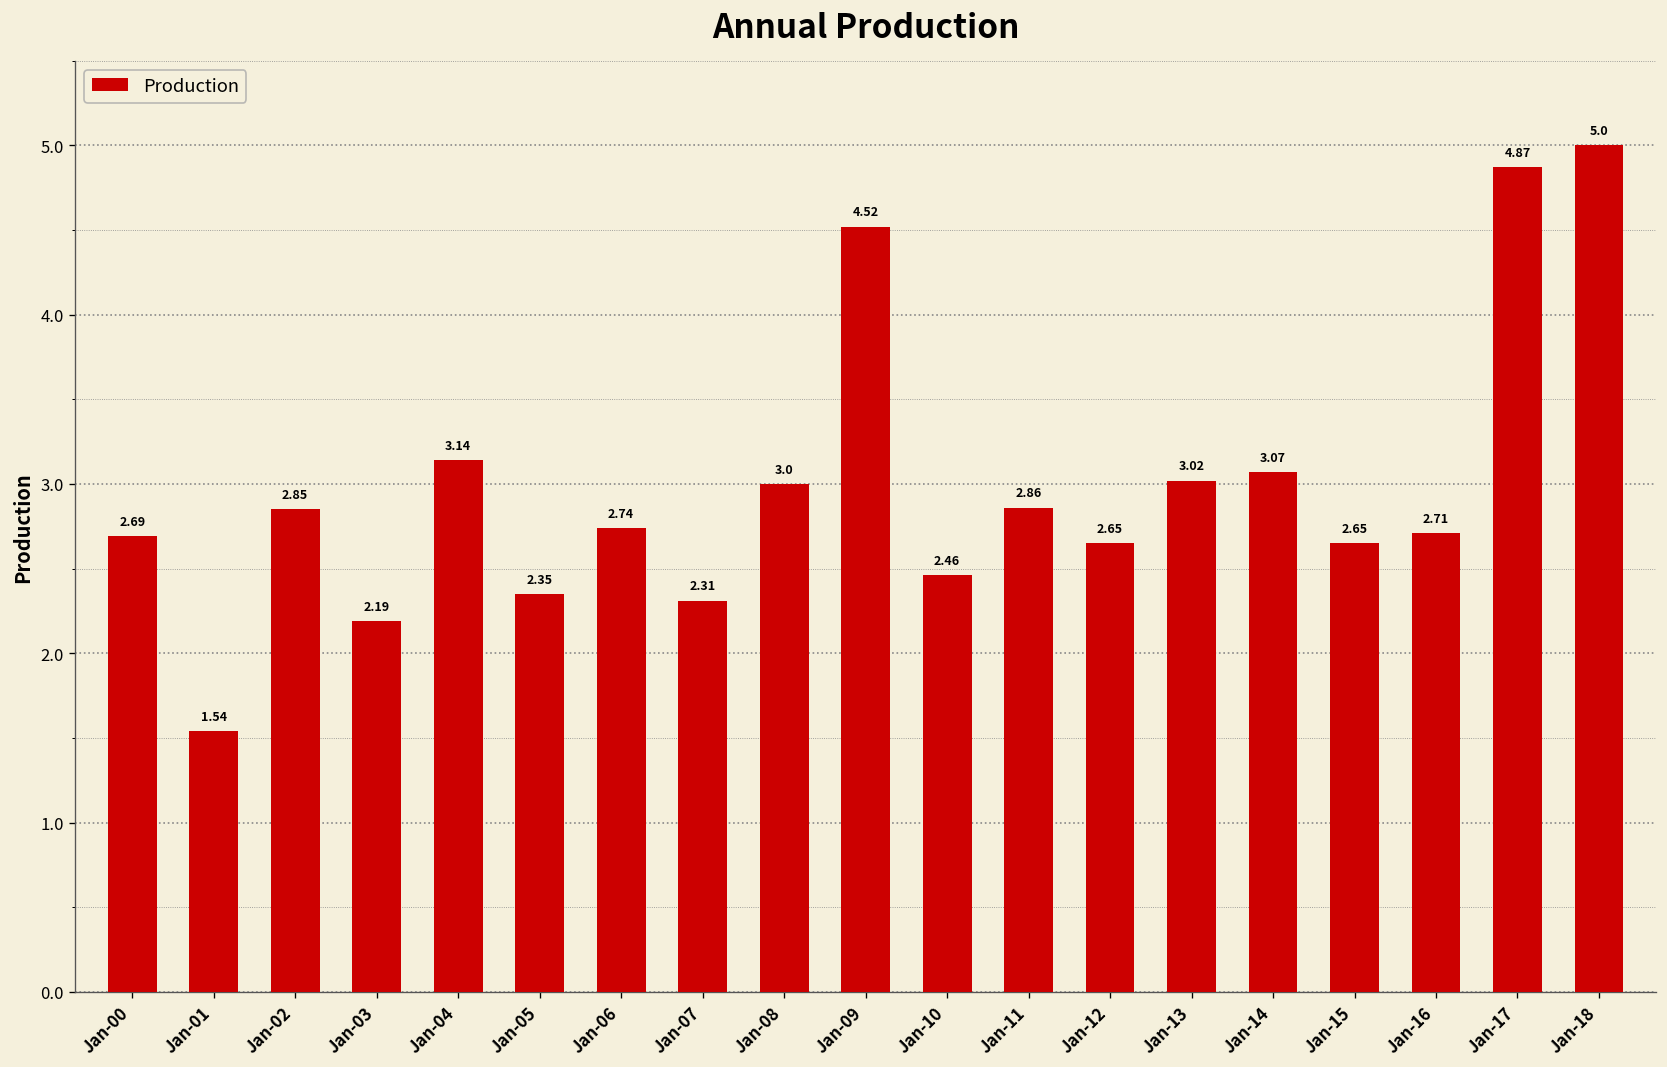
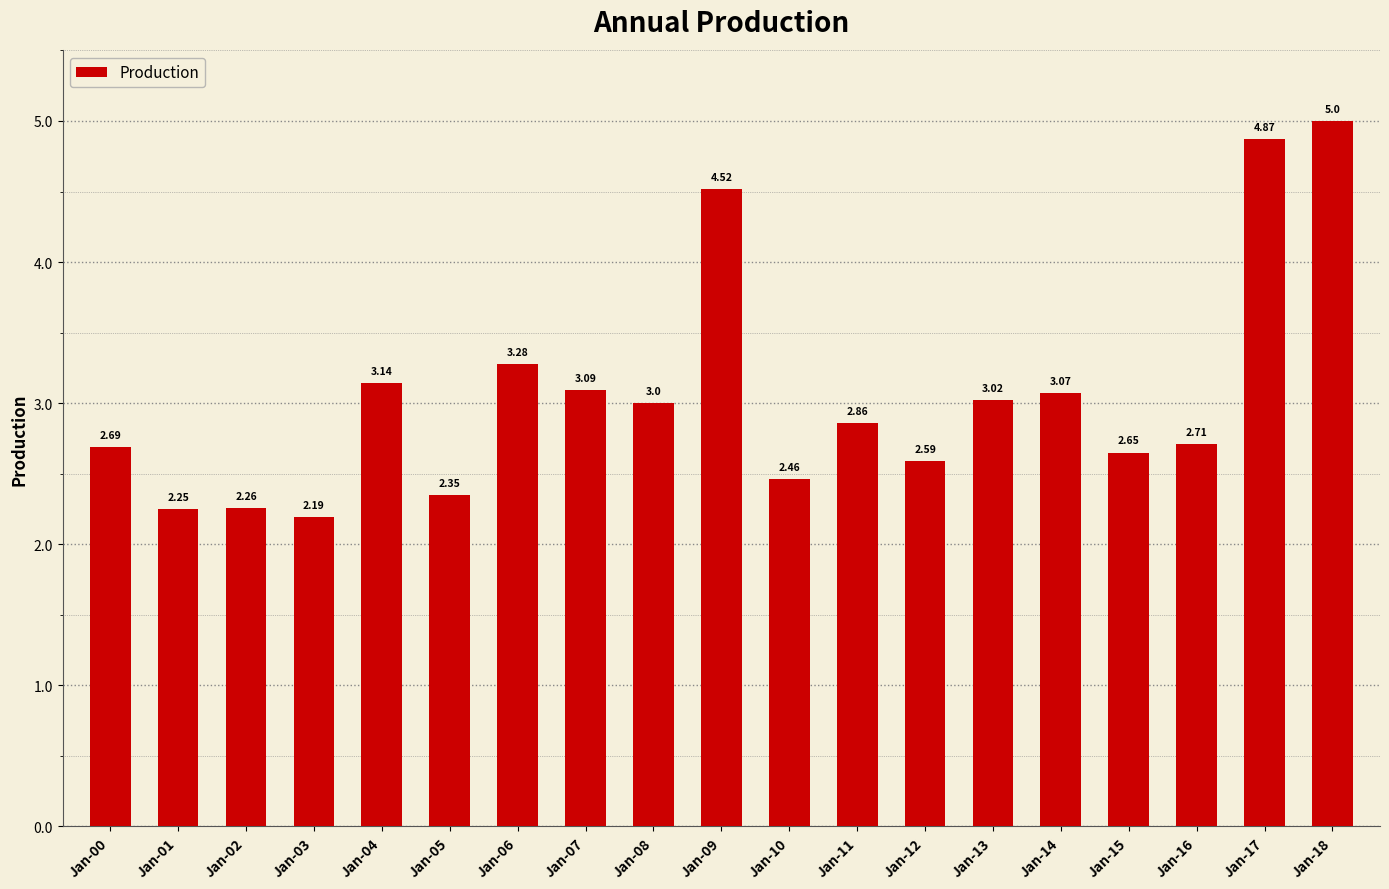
  {
    "Jan-00": 2.69,
-   "Jan-01": 1.54,
-   "Jan-02": 2.85,
+   "Jan-01": 2.25,
+   "Jan-02": 2.26,
    "Jan-03": 2.19,
    "Jan-04": 3.14,
    "Jan-05": 2.35,
-   "Jan-06": 2.74,
-   "Jan-07": 2.31,
+   "Jan-06": 3.28,
+   "Jan-07": 3.09,
    "Jan-08": 3.0,
    "Jan-09": 4.52,
    "Jan-10": 2.46,
    "Jan-11": 2.86,
-   "Jan-12": 2.65,
+   "Jan-12": 2.59,
    "Jan-13": 3.02,
    "Jan-14": 3.07,
    "Jan-15": 2.65,
    "Jan-16": 2.71,
    "Jan-17": 4.87,
    "Jan-18": 5.0
  }
